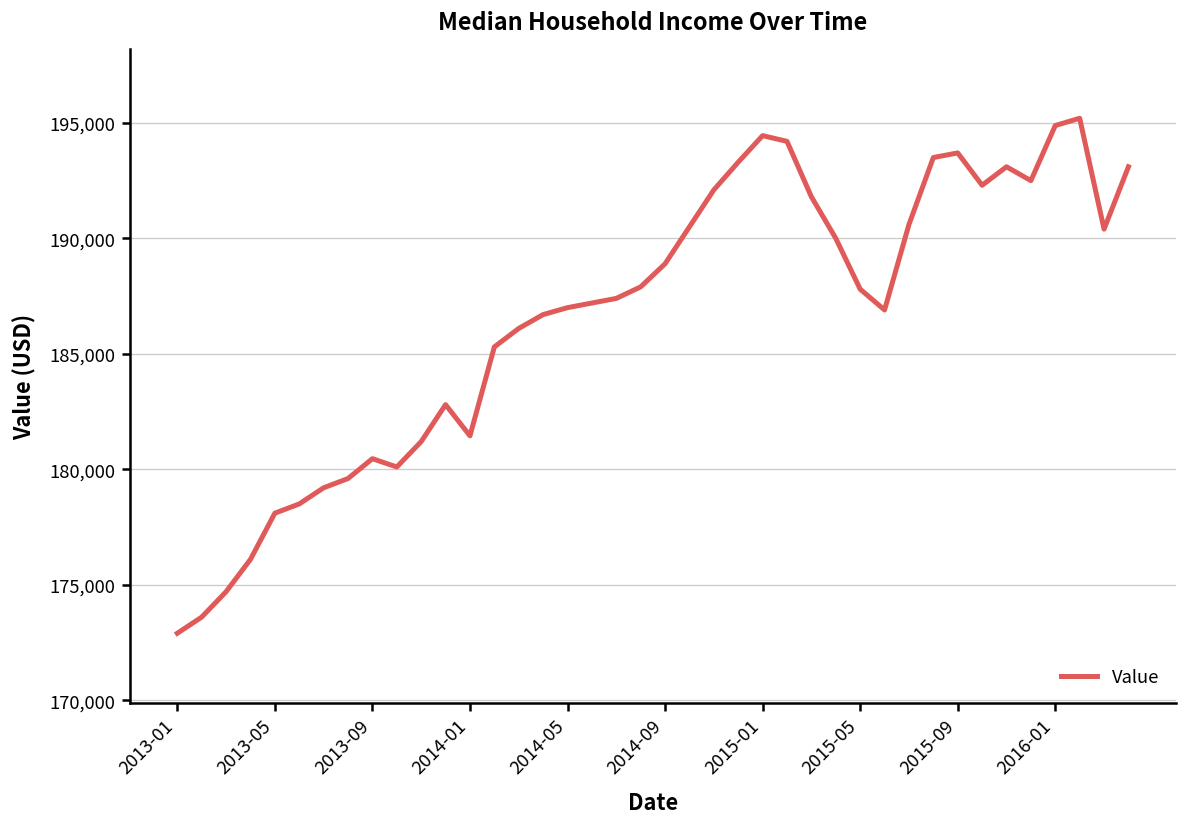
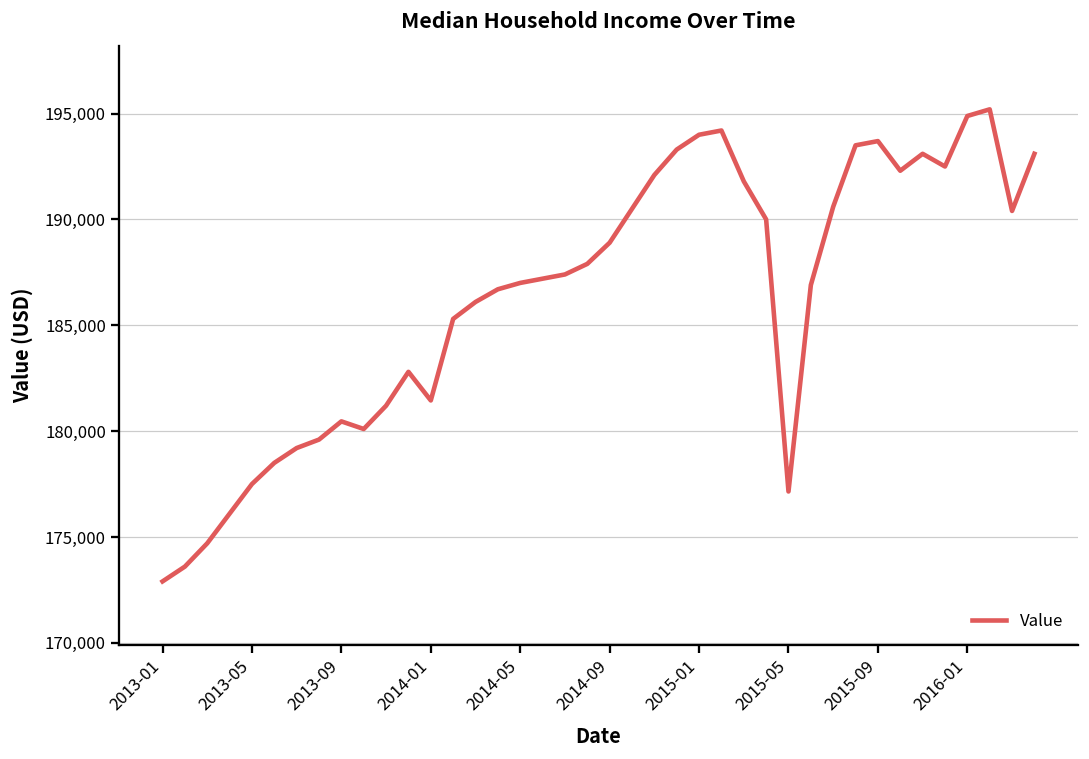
  {
    "2013-01": "172,900",
-   "2013-05": "178,100",
+   "2013-05": "177,500",
    "2013-09": "180,500",
    "2014-01": "181,400",
    "2014-05": "187,000",
    "2014-09": "188,900",
-   "2015-01": "194,400",
-   "2015-05": "187,800",
+   "2015-01": "194,000",
+   "2015-05": "177,100",
    "2015-09": "193,700",
    "2016-01": "194,900"
  }
